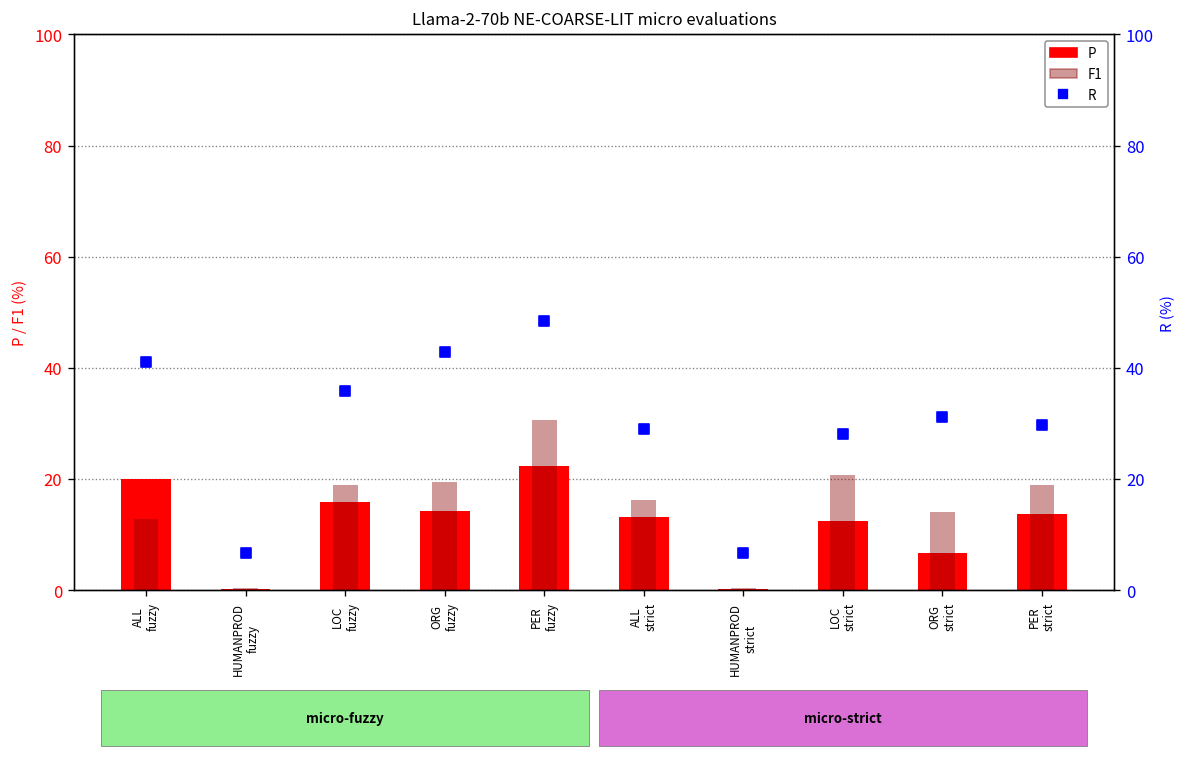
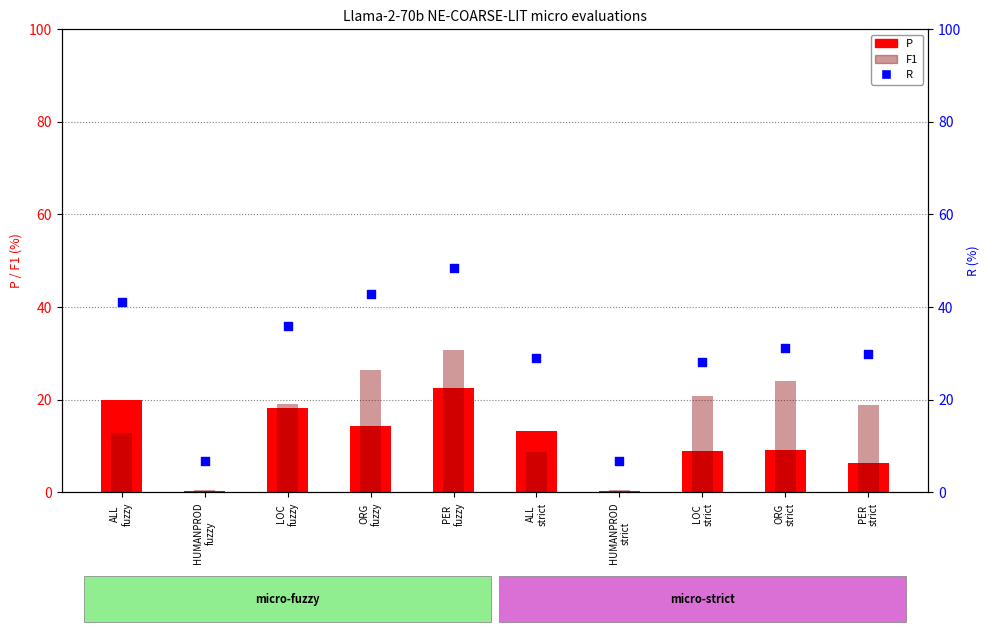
  {
    "P": {
      "ALL fuzzy": 20,
-     "LOC fuzzy": 16,
-     "LOC strict": 12,
-     "ORG strict": 7,
-     "PER strict": 14
+     "LOC fuzzy": 18,
+     "LOC strict": 9,
+     "ORG strict": 9,
+     "PER strict": 6
    },
    "F1": {
      "LOC fuzzy": 19,
-     "ORG fuzzy": 19,
+     "ORG fuzzy": 26,
      "PER fuzzy": 31,
-     "ALL strict": 16,
+     "ALL strict": 9,
      "LOC strict": 21,
-     "ORG strict": 14,
+     "ORG strict": 24,
      "PER strict": 19
    }
  }
